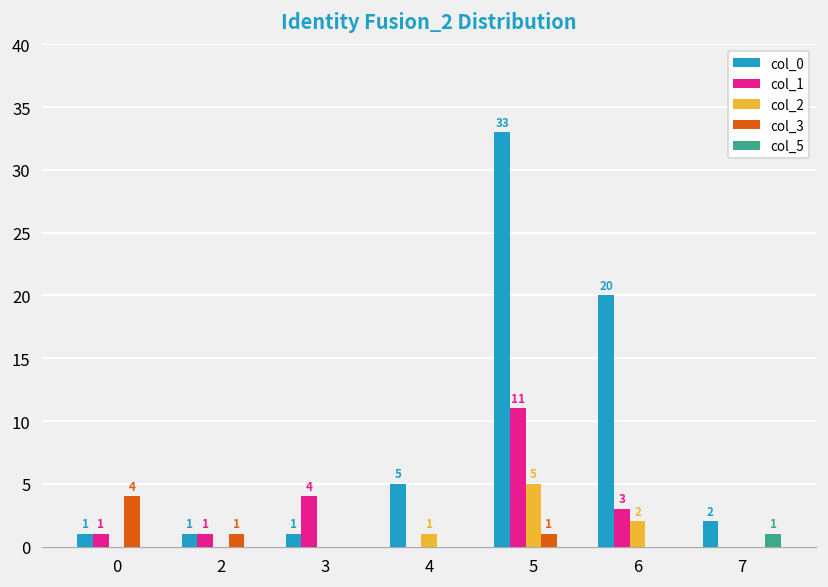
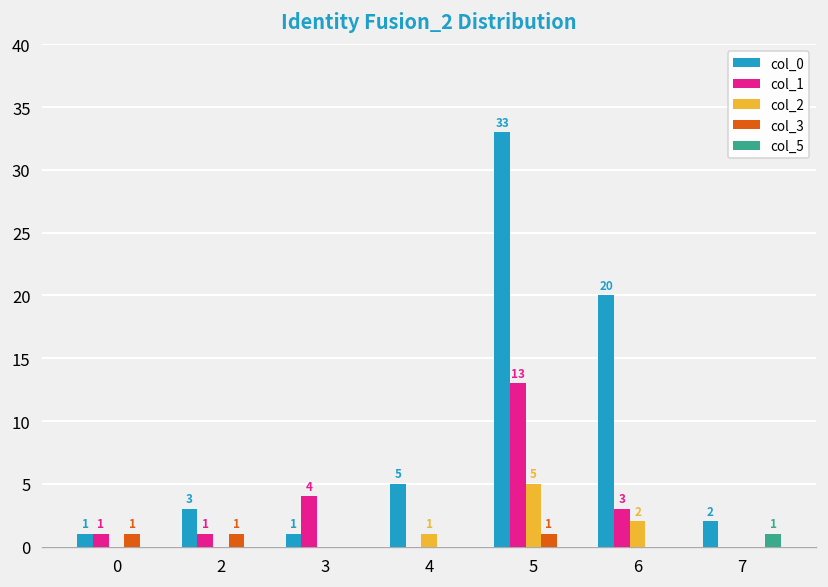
  {
    "col_0": {
      "0": 1,
-     "2": 1,
+     "2": 3,
      "3": 1,
      "4": 5,
      "5": 33,
      "6": 20,
      "7": 2
    },
    "col_1": {
      "0": 1,
      "2": 1,
      "3": 4,
-     "5": 11,
+     "5": 13,
      "6": 3
    },
    "col_2": {
      "4": 1,
      "5": 5,
      "6": 2
    },
    "col_3": {
-     "0": 4,
+     "0": 1,
      "2": 1,
      "5": 1
    },
    "col_5": {
      "7": 1
    }
  }
